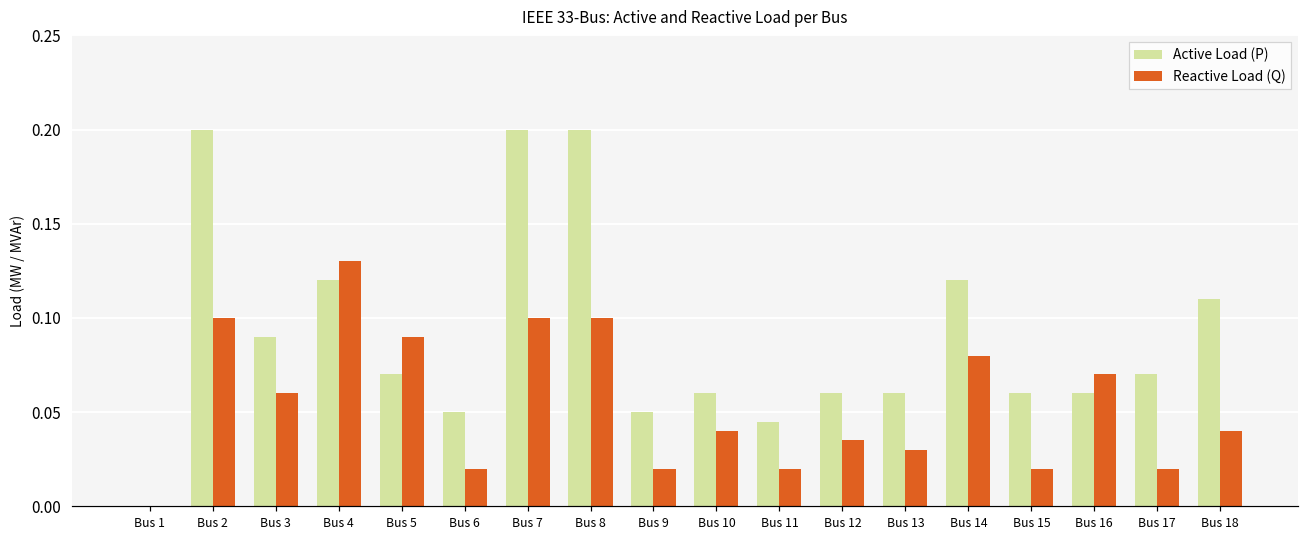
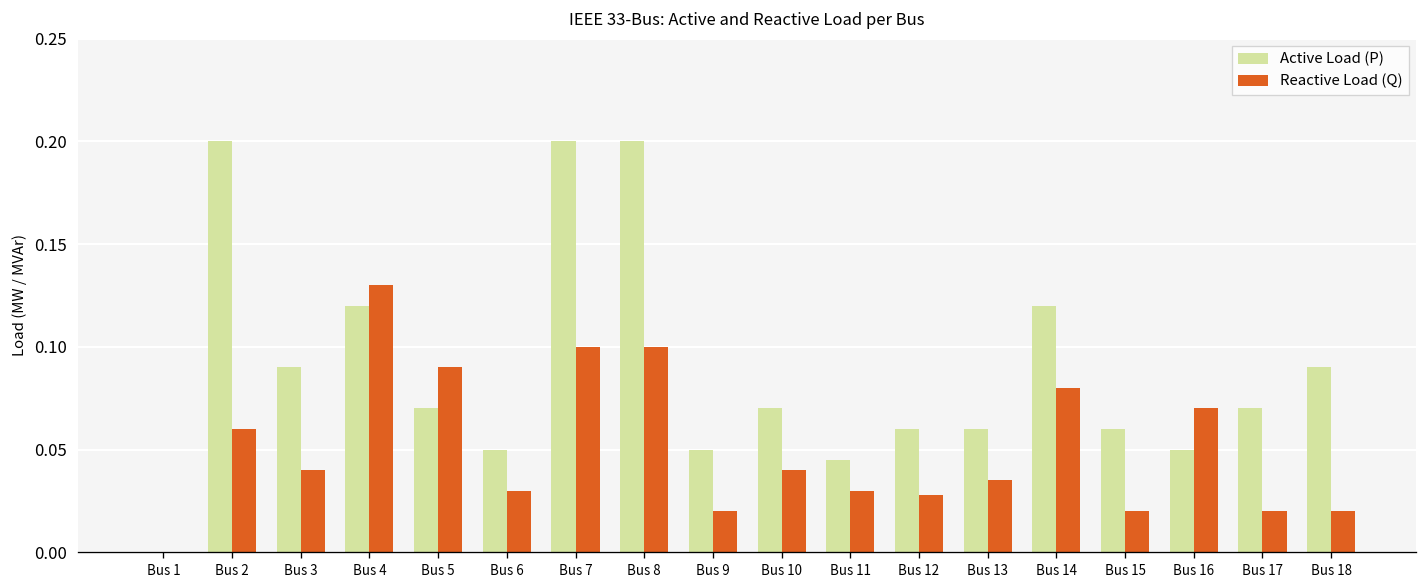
  {
    "Active Load (P)": {
      "Bus 1": 0.00,
      "Bus 2": 0.20,
      "Bus 3": 0.09,
      "Bus 4": 0.12,
      "Bus 5": 0.07,
      "Bus 6": 0.05,
      "Bus 7": 0.20,
      "Bus 8": 0.20,
      "Bus 9": 0.05,
-     "Bus 10": 0.06,
+     "Bus 10": 0.07,
      "Bus 11": 0.045,
      "Bus 12": 0.06,
      "Bus 13": 0.06,
      "Bus 14": 0.12,
      "Bus 15": 0.06,
-     "Bus 16": 0.06,
+     "Bus 16": 0.05,
      "Bus 17": 0.07,
-     "Bus 18": 0.11
+     "Bus 18": 0.09
    },
    "Reactive Load (Q)": {
      "Bus 1": 0.000,
-     "Bus 2": 0.10,
-     "Bus 3": 0.06,
+     "Bus 2": 0.06,
+     "Bus 3": 0.04,
      "Bus 4": 0.130,
      "Bus 5": 0.090,
-     "Bus 6": 0.02,
+     "Bus 6": 0.03,
      "Bus 7": 0.100,
      "Bus 8": 0.100,
      "Bus 9": 0.020,
      "Bus 10": 0.040,
-     "Bus 11": 0.02,
-     "Bus 12": 0.035,
-     "Bus 13": 0.030,
+     "Bus 11": 0.03,
+     "Bus 12": 0.028,
+     "Bus 13": 0.035,
      "Bus 14": 0.080,
      "Bus 15": 0.020,
      "Bus 16": 0.070,
      "Bus 17": 0.020,
-     "Bus 18": 0.04
+     "Bus 18": 0.02
    }
  }
